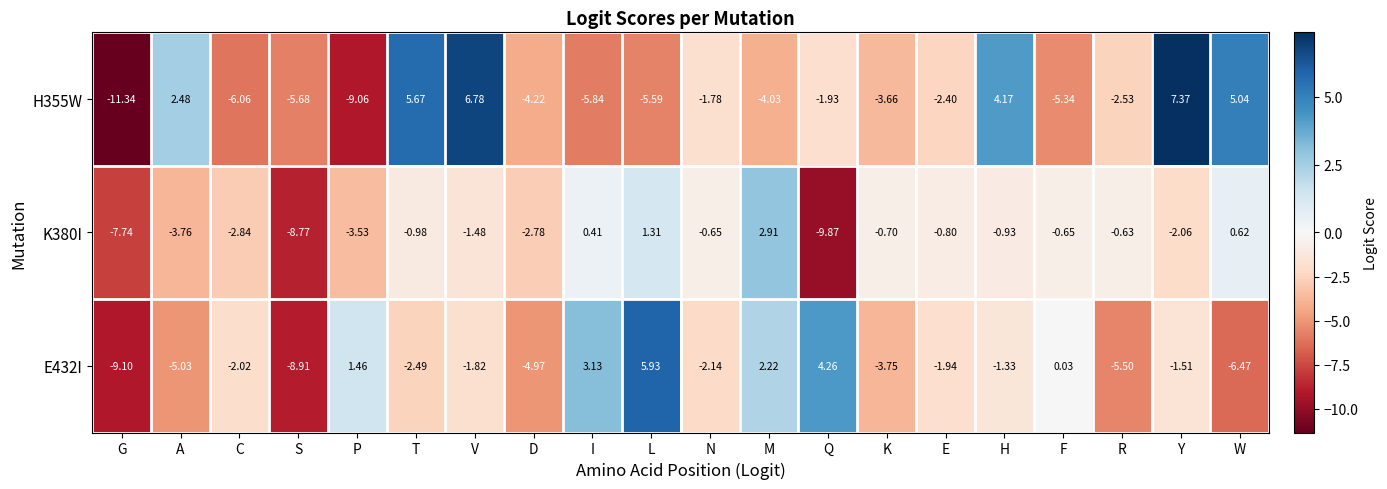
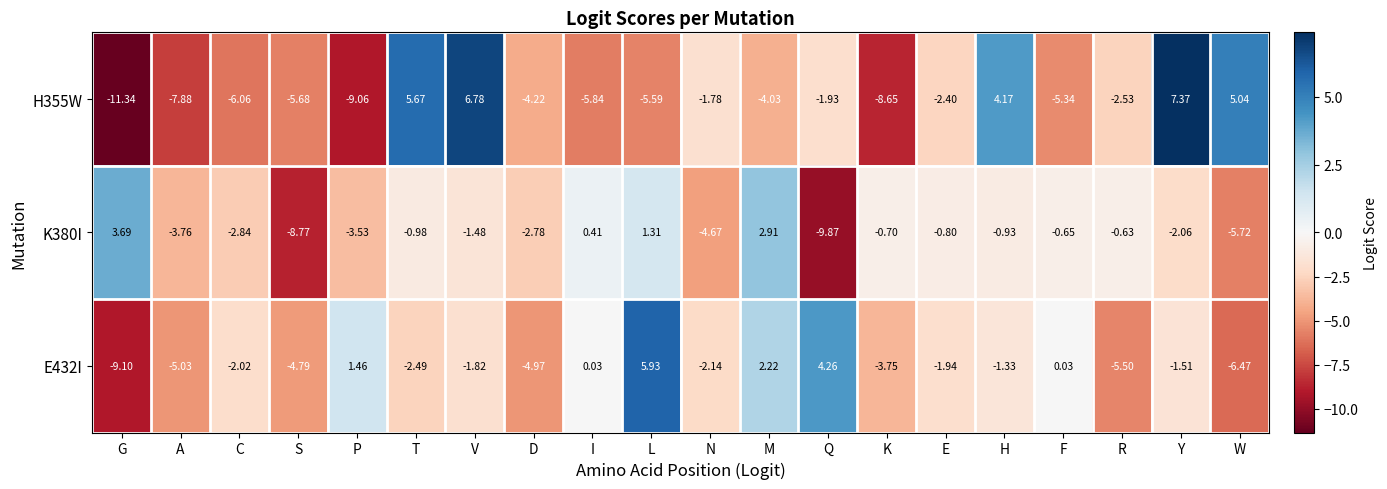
  {
    "H355W": {
      "G": -11.34,
-     "A": 2.48,
+     "A": -7.88,
      "C": -6.06,
      "S": -5.68,
      "P": -9.06,
      "T": 5.67,
      "V": 6.78,
      "D": -4.22,
      "I": -5.84,
      "L": -5.59,
      "N": -1.78,
      "M": -4.03,
      "Q": -1.93,
-     "K": -3.66,
+     "K": -8.65,
      "E": -2.40,
      "H": 4.17,
      "F": -5.34,
      "R": -2.53,
      "Y": 7.37,
      "W": 5.04
    },
    "K380I": {
-     "G": -7.74,
+     "G": 3.69,
      "A": -3.76,
      "C": -2.84,
      "S": -8.77,
      "P": -3.53,
      "T": -0.98,
      "V": -1.48,
      "D": -2.78,
      "I": 0.41,
      "L": 1.31,
-     "N": -0.65,
+     "N": -4.67,
      "M": 2.91,
      "Q": -9.87,
      "K": -0.70,
      "E": -0.80,
      "H": -0.93,
      "F": -0.65,
      "R": -0.63,
      "Y": -2.06,
-     "W": 0.62
+     "W": -5.72
    },
    "E432I": {
      "G": -9.10,
      "A": -5.03,
      "C": -2.02,
-     "S": -8.91,
+     "S": -4.79,
      "P": 1.46,
      "T": -2.49,
      "V": -1.82,
      "D": -4.97,
-     "I": 3.13,
+     "I": 0.03,
      "L": 5.93,
      "N": -2.14,
      "M": 2.22,
      "Q": 4.26,
      "K": -3.75,
      "E": -1.94,
      "H": -1.33,
      "F": 0.03,
      "R": -5.50,
      "Y": -1.51,
      "W": -6.47
    }
  }
